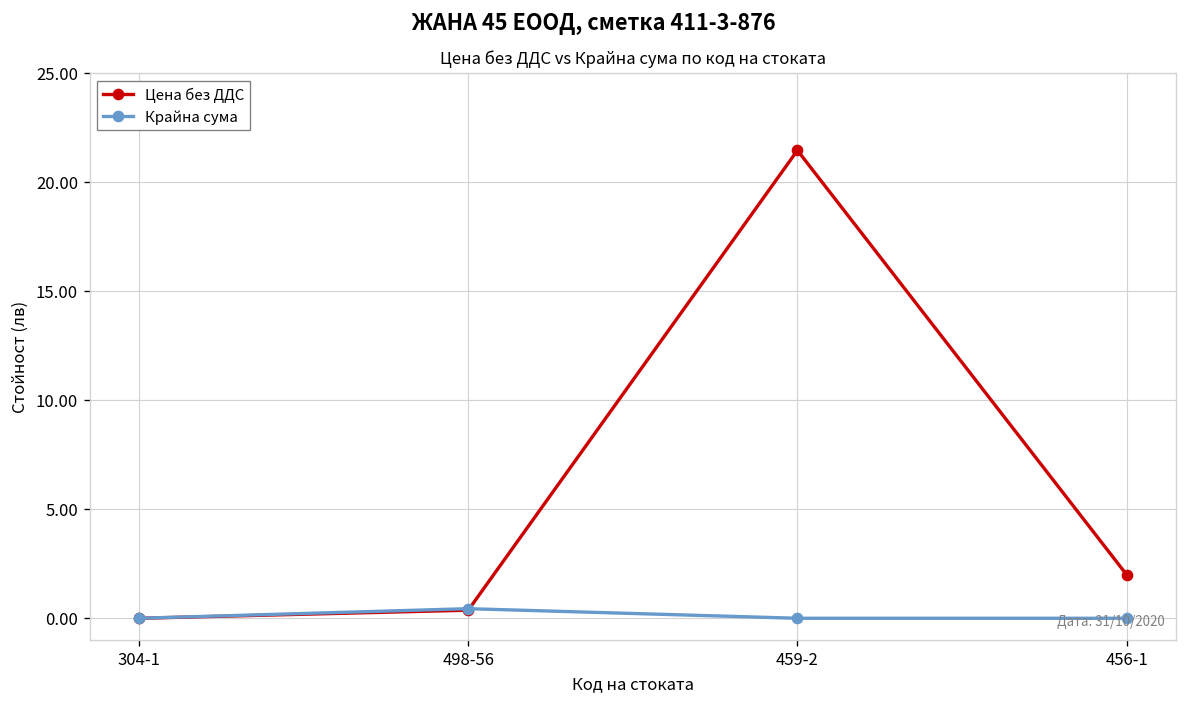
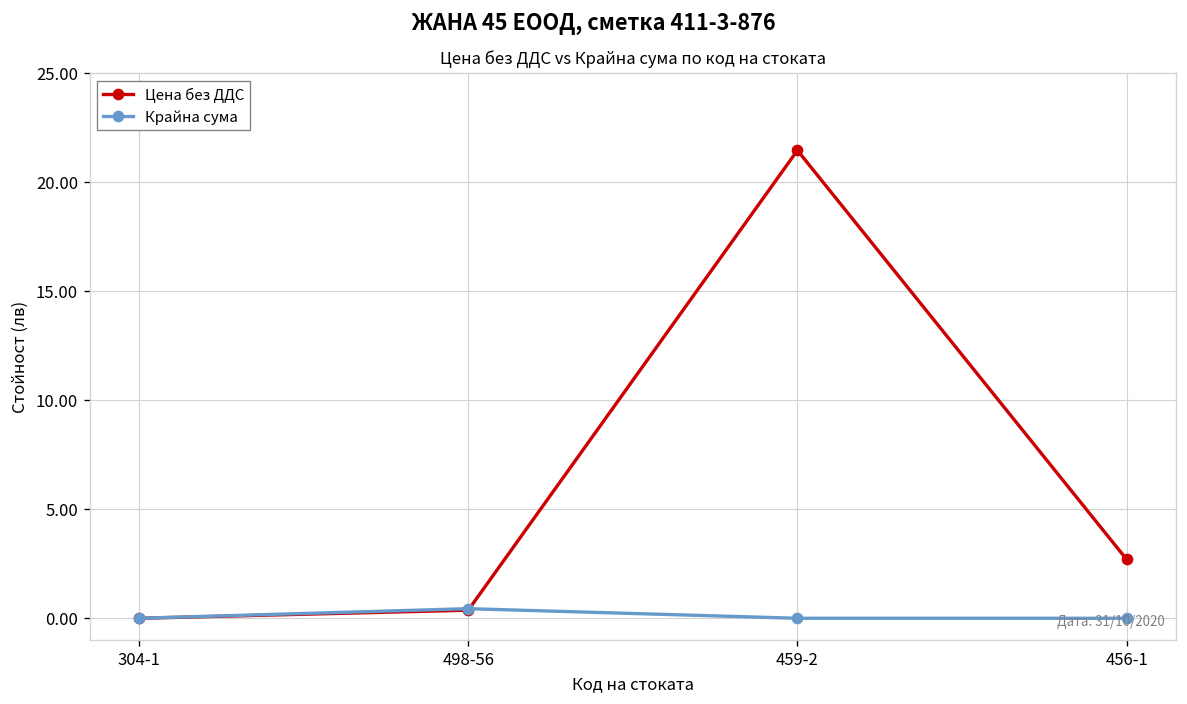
  {
    "Цена без ДДС": {
      "459-2": 21.5,
-     "456-1": 2.0
+     "456-1": 2.7
    },
    "Крайна сума": {
      "459-2": 0.0
    }
  }
